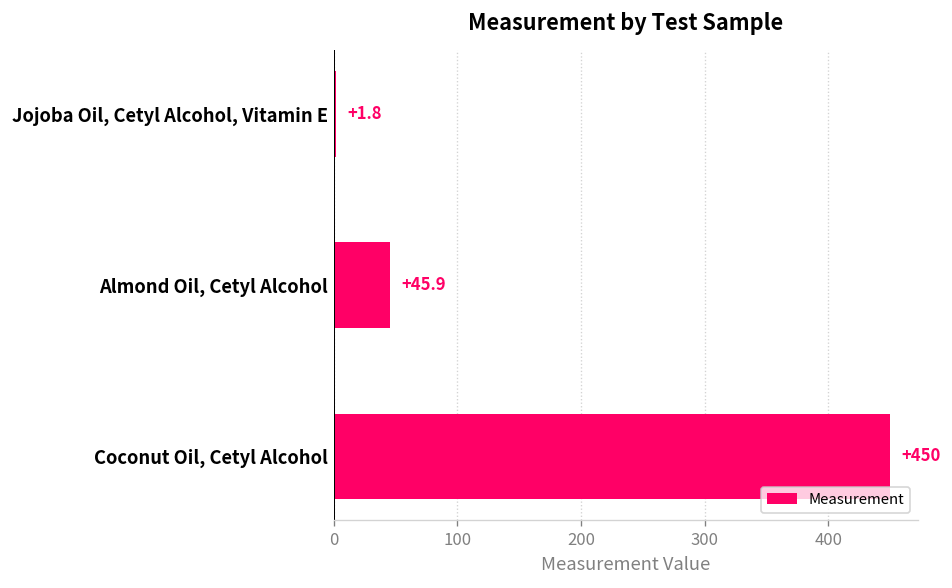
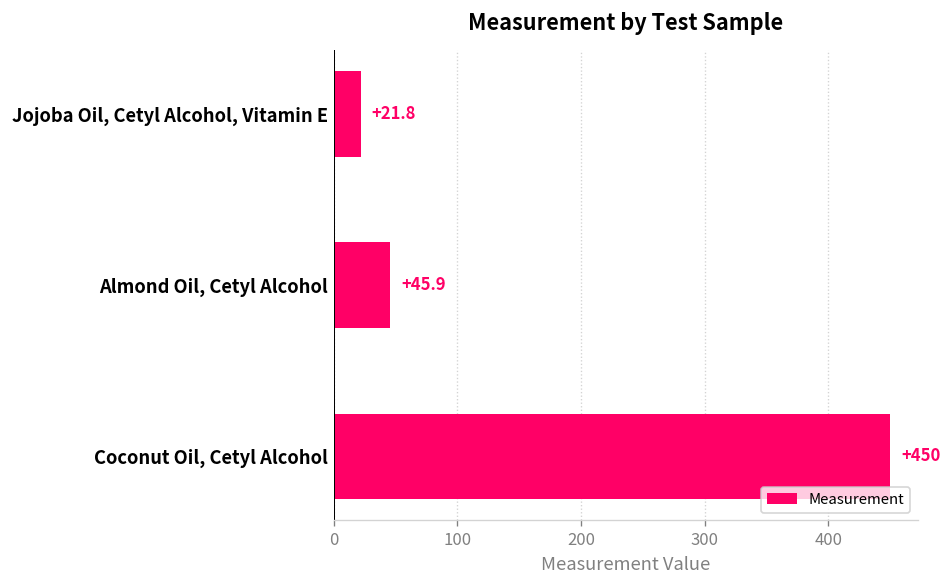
  {
-   "Jojoba Oil, Cetyl Alcohol, Vitamin E": "+1.8",
+   "Jojoba Oil, Cetyl Alcohol, Vitamin E": "+21.8",
    "Almond Oil, Cetyl Alcohol": "+45.9",
    "Coconut Oil, Cetyl Alcohol": "+450"
  }
